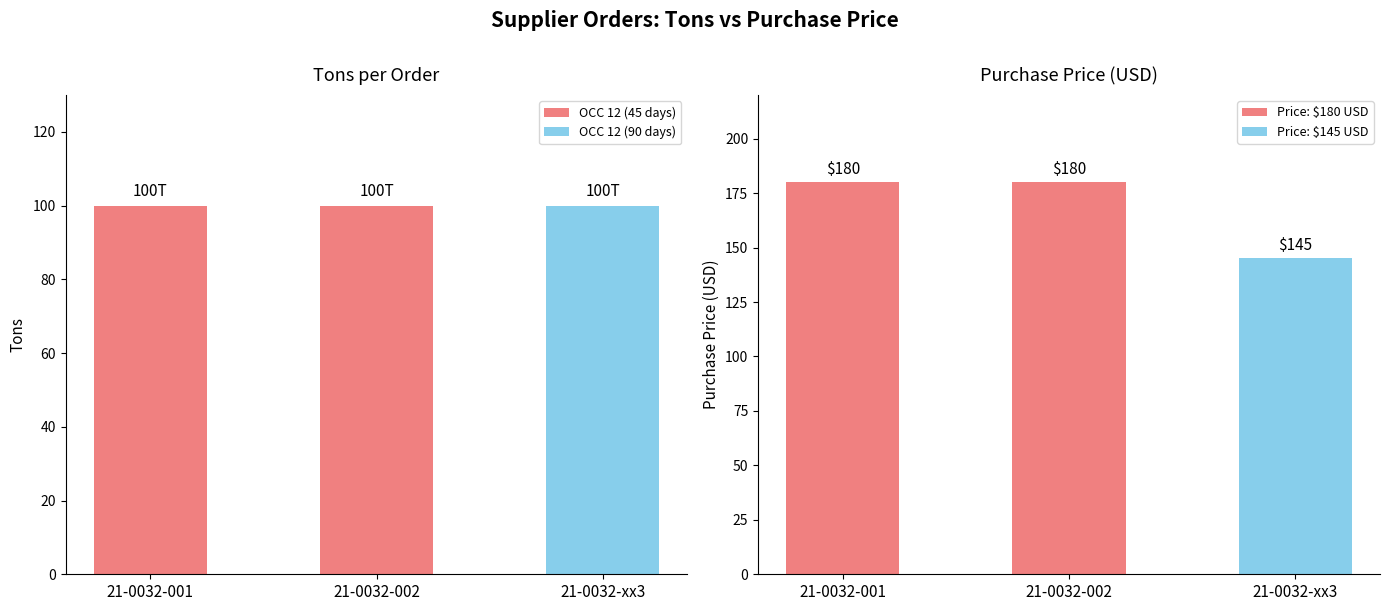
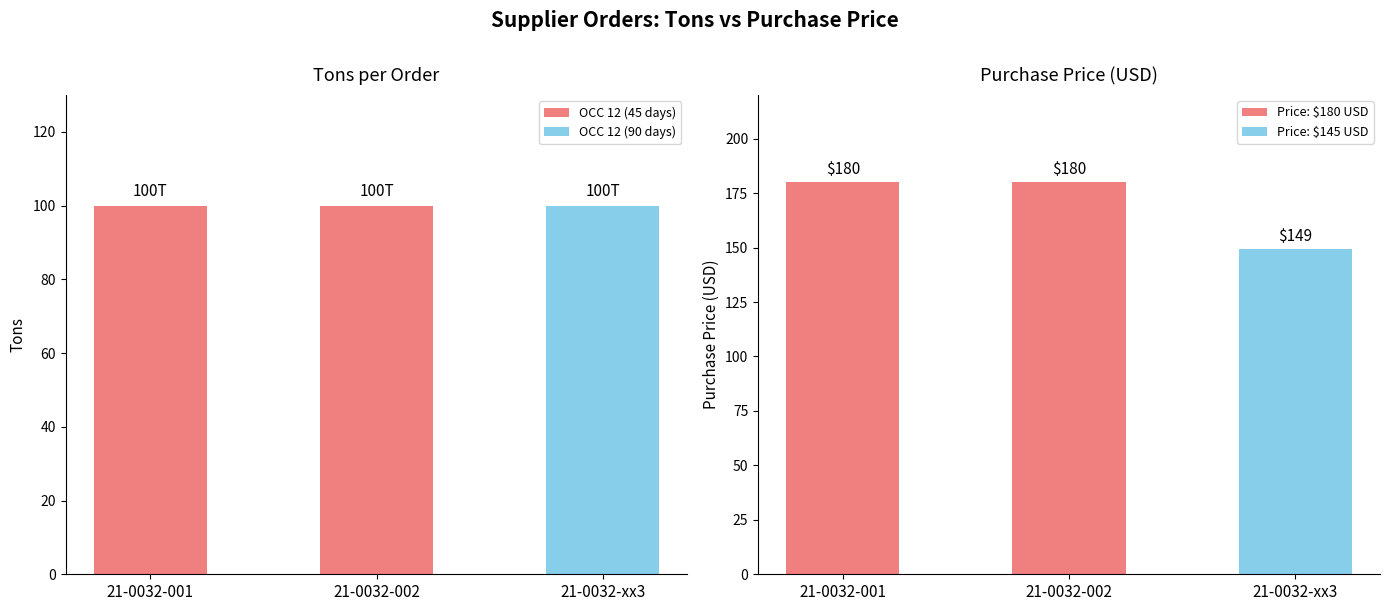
  {
    "Tons per Order": {
      "21-0032-001": "100T",
      "21-0032-002": "100T",
      "21-0032-xx3": "100T"
    },
    "Purchase Price (USD)": {
      "21-0032-001": "$180",
      "21-0032-002": "$180",
-     "21-0032-xx3": "$145"
+     "21-0032-xx3": "$149"
    }
  }
